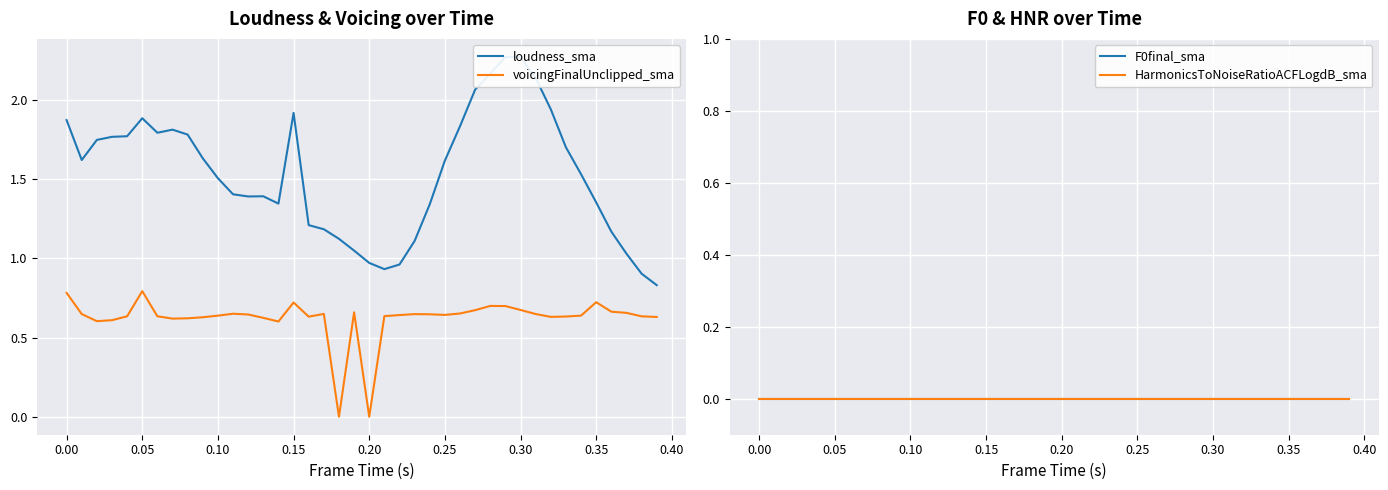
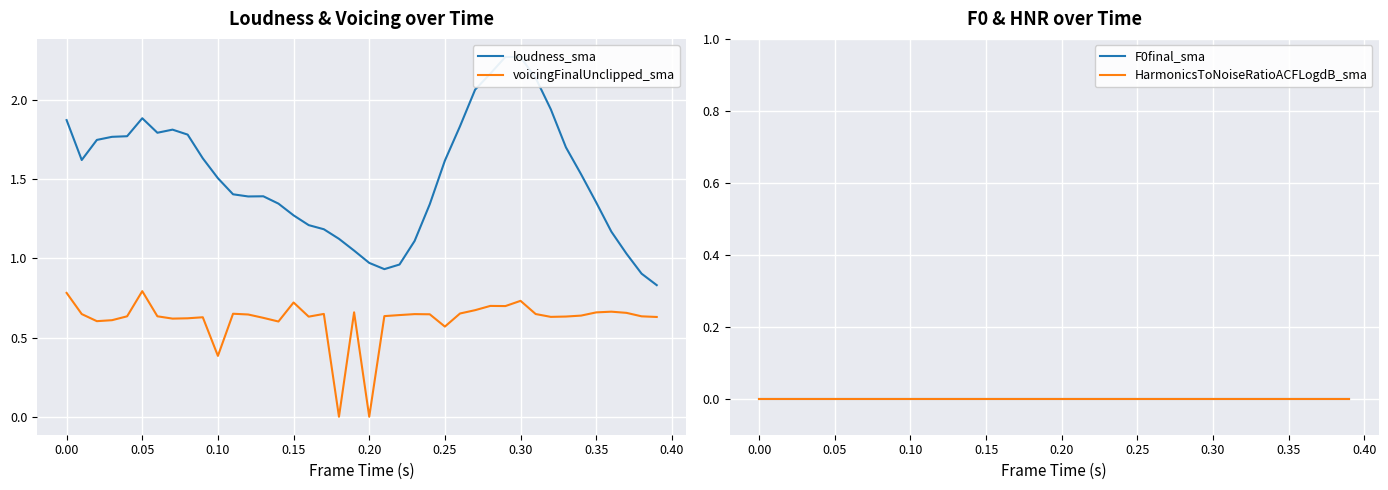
  {
    "Loudness & Voicing over Time": {
      "loudness_sma": {
        "0.00": 1.87,
        "0.05": 1.89,
        "0.10": 1.51,
-       "0.15": 1.92,
+       "0.15": 1.27,
        "0.20": 0.97,
        "0.25": 1.62,
        "0.35": 1.35
      },
      "voicingFinalUnclipped_sma": {
        "0.00": 0.78,
        "0.05": 0.79,
-       "0.10": 0.64,
+       "0.10": 0.38,
        "0.15": 0.72,
        "0.20": 0.00,
-       "0.25": 0.64,
-       "0.30": 0.67,
-       "0.35": 0.72
+       "0.25": 0.57,
+       "0.30": 0.73,
+       "0.35": 0.66
      }
    },
    "F0 & HNR over Time": {
      "0.00": 0.00,
      "0.05": 0.00,
      "0.10": 0.00,
      "0.15": 0.00,
      "0.20": 0.00,
      "0.25": 0.00,
      "0.30": 0.00,
      "0.35": 0.00
    }
  }
